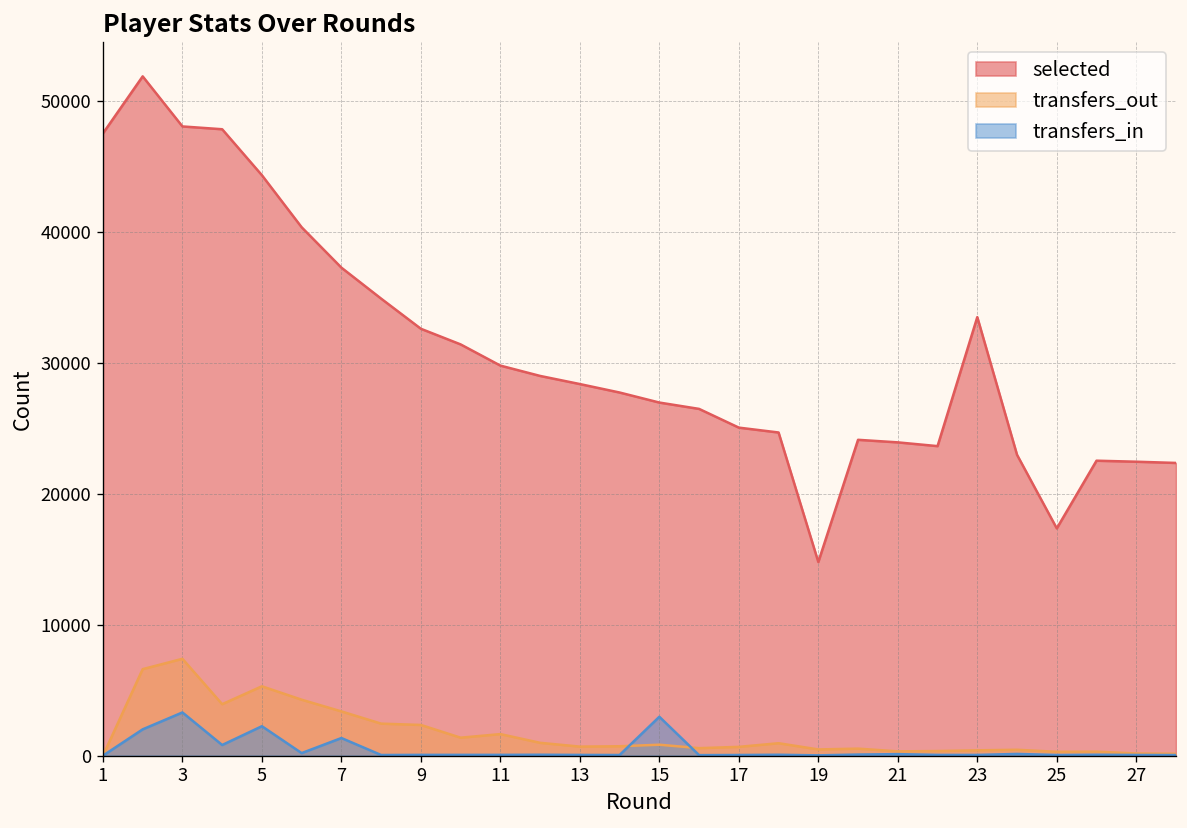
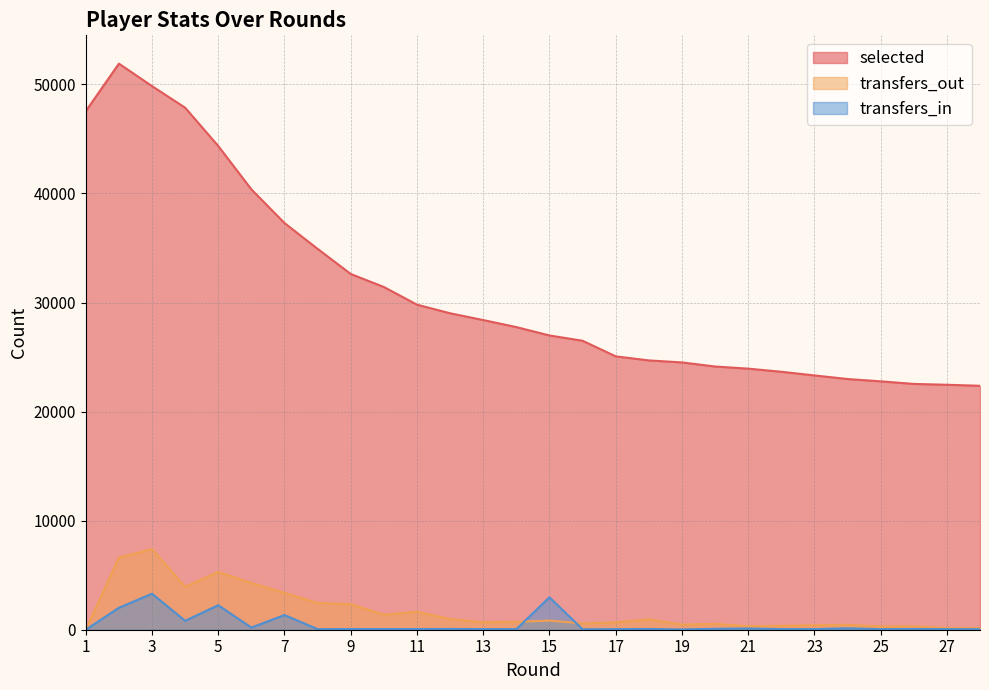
  {
    "selected": {
      "1": 47500,
-     "3": 48100,
+     "3": 49800,
      "5": 44400,
      "7": 37300,
      "9": 32600,
      "11": 29800,
      "13": 28400,
      "15": 27000,
      "17": 25100,
-     "19": 14800,
+     "19": 24500,
      "21": 23900,
-     "23": 33500,
-     "25": 17400,
+     "23": 23300,
+     "25": 22800,
      "27": 22500
    },
    "transfers_out": {
      "3": 7400,
      "5": 5300,
      "7": 3400,
      "9": 2300,
      "11": 1600,
      "13": 700,
      "15": 800,
      "17": 700,
      "19": 500,
      "23": 400,
      "25": 300
    },
    "transfers_in": {
      "3": 3300,
      "5": 2300,
      "7": 1300,
      "9": 100,
      "11": 100,
      "13": 100,
      "15": 3000,
      "17": 100,
      "19": 0,
      "23": 100,
      "25": 100
    }
  }
